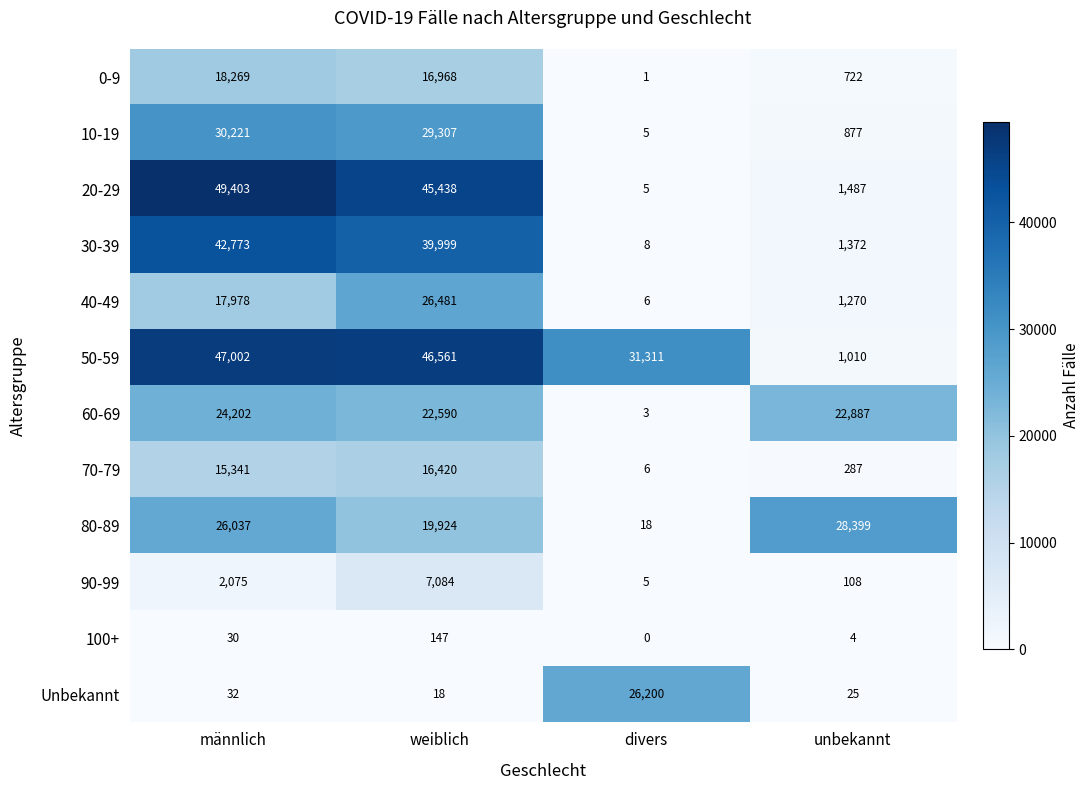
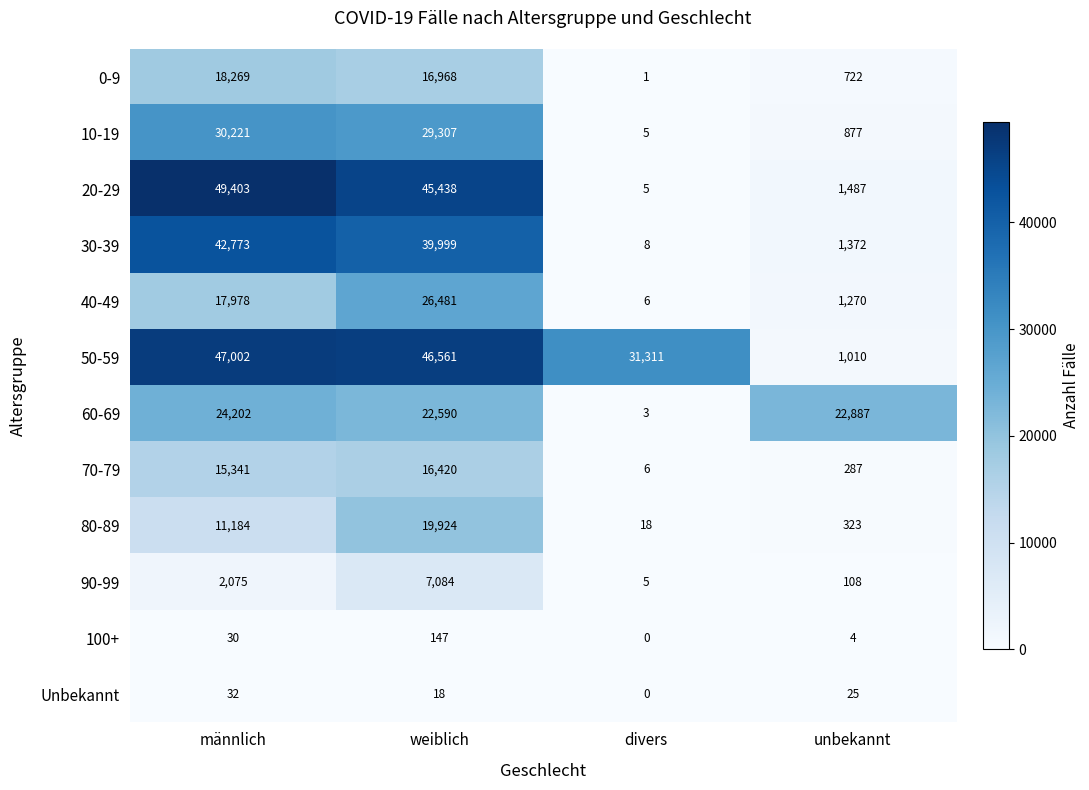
  {
    "0-9": {
      "männlich": "18,269",
      "weiblich": "16,968",
      "divers": "1",
      "unbekannt": "722"
    },
    "10-19": {
      "männlich": "30,221",
      "weiblich": "29,307",
      "divers": "5",
      "unbekannt": "877"
    },
    "20-29": {
      "männlich": "49,403",
      "weiblich": "45,438",
      "divers": "5",
      "unbekannt": "1,487"
    },
    "30-39": {
      "männlich": "42,773",
      "weiblich": "39,999",
      "divers": "8",
      "unbekannt": "1,372"
    },
    "40-49": {
      "männlich": "17,978",
      "weiblich": "26,481",
      "divers": "6",
      "unbekannt": "1,270"
    },
    "50-59": {
      "männlich": "47,002",
      "weiblich": "46,561",
      "divers": "31,311",
      "unbekannt": "1,010"
    },
    "60-69": {
      "männlich": "24,202",
      "weiblich": "22,590",
      "divers": "3",
      "unbekannt": "22,887"
    },
    "70-79": {
      "männlich": "15,341",
      "weiblich": "16,420",
      "divers": "6",
      "unbekannt": "287"
    },
    "80-89": {
-     "männlich": "26,037",
+     "männlich": "11,184",
      "weiblich": "19,924",
      "divers": "18",
-     "unbekannt": "28,399"
+     "unbekannt": "323"
    },
    "90-99": {
      "männlich": "2,075",
      "weiblich": "7,084",
      "divers": "5",
      "unbekannt": "108"
    },
    "100+": {
      "männlich": "30",
      "weiblich": "147",
      "divers": "0",
      "unbekannt": "4"
    },
    "Unbekannt": {
      "männlich": "32",
      "weiblich": "18",
-     "divers": "26,200",
+     "divers": "0",
      "unbekannt": "25"
    }
  }
